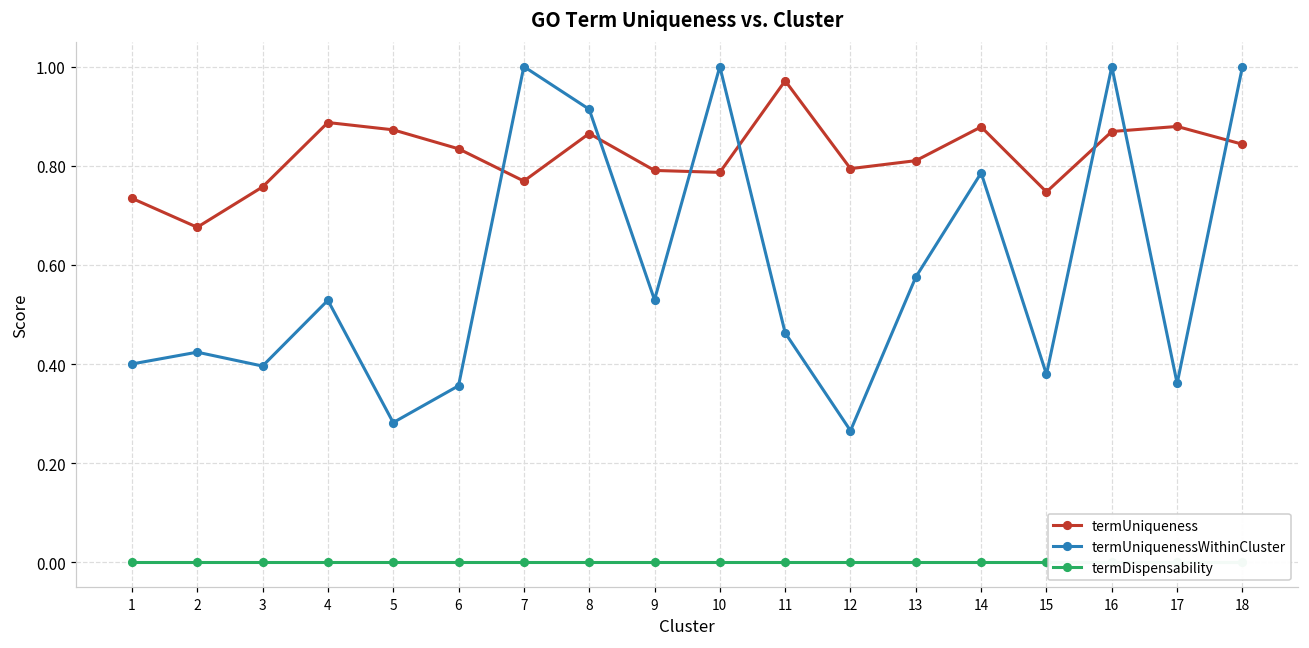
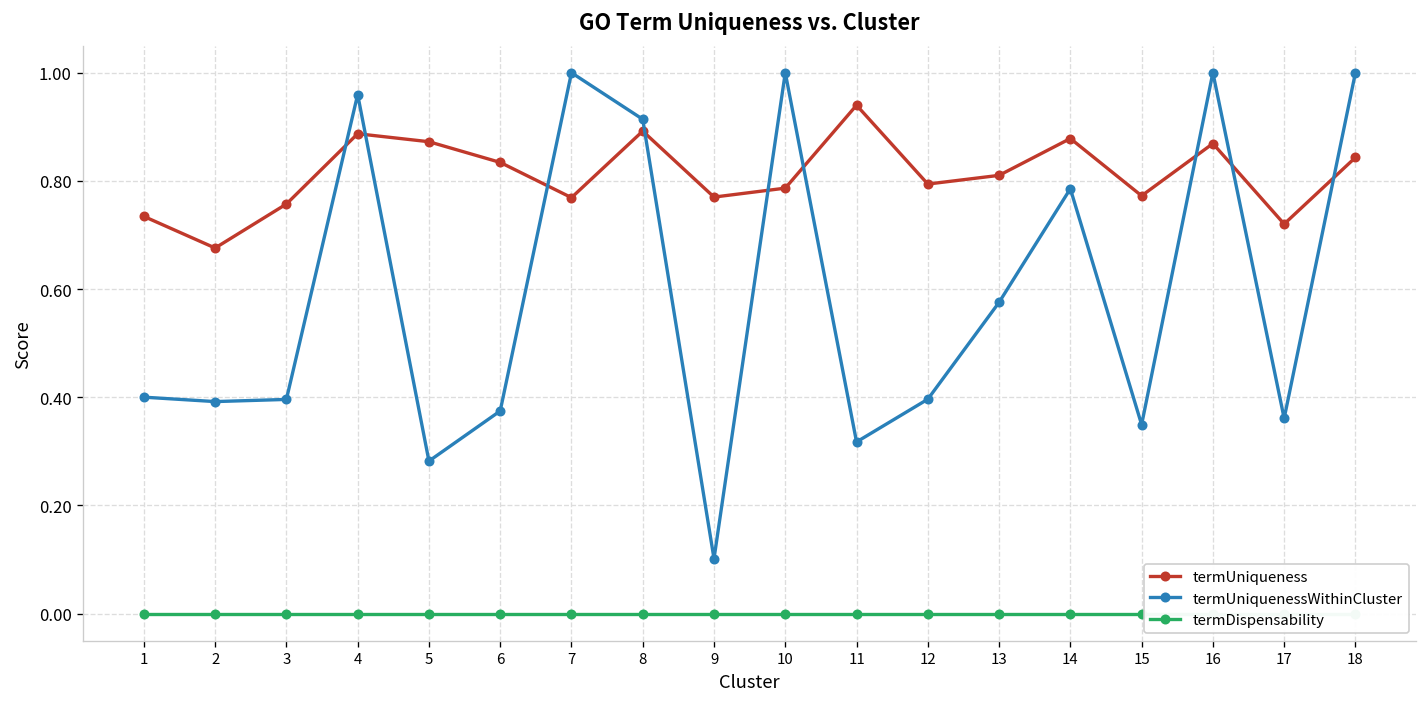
  {
    "termUniqueness": {
      "1": 0.73,
      "2": 0.68,
      "3": 0.76,
      "4": 0.89,
      "5": 0.87,
      "6": 0.83,
      "7": 0.77,
-     "8": 0.86,
-     "9": 0.79,
+     "8": 0.89,
+     "9": 0.77,
      "10": 0.79,
-     "11": 0.97,
+     "11": 0.94,
      "12": 0.79,
      "13": 0.81,
      "14": 0.88,
-     "15": 0.75,
+     "15": 0.77,
      "16": 0.87,
-     "17": 0.88,
+     "17": 0.72,
      "18": 0.84
    },
    "termUniquenessWithinCluster": {
      "1": 0.40,
-     "2": 0.42,
+     "2": 0.39,
      "3": 0.40,
-     "4": 0.53,
+     "4": 0.96,
      "5": 0.28,
-     "6": 0.36,
+     "6": 0.37,
      "7": 1.00,
      "8": 0.91,
-     "9": 0.53,
+     "9": 0.10,
      "10": 1.00,
-     "11": 0.46,
-     "12": 0.27,
+     "11": 0.32,
+     "12": 0.40,
      "13": 0.58,
      "14": 0.79,
-     "15": 0.38,
+     "15": 0.35,
      "16": 1.00,
      "17": 0.36,
      "18": 1.00
    },
    "termDispensability": {
      "1": 0.00,
      "2": 0.00,
      "3": 0.00,
      "4": 0.00,
      "5": 0.00,
      "6": 0.00,
      "7": 0.00,
      "8": 0.00,
      "9": 0.00,
      "10": 0.00,
      "11": 0.00,
      "12": 0.00,
      "13": 0.00,
      "14": 0.00,
      "15": 0.00
    }
  }
